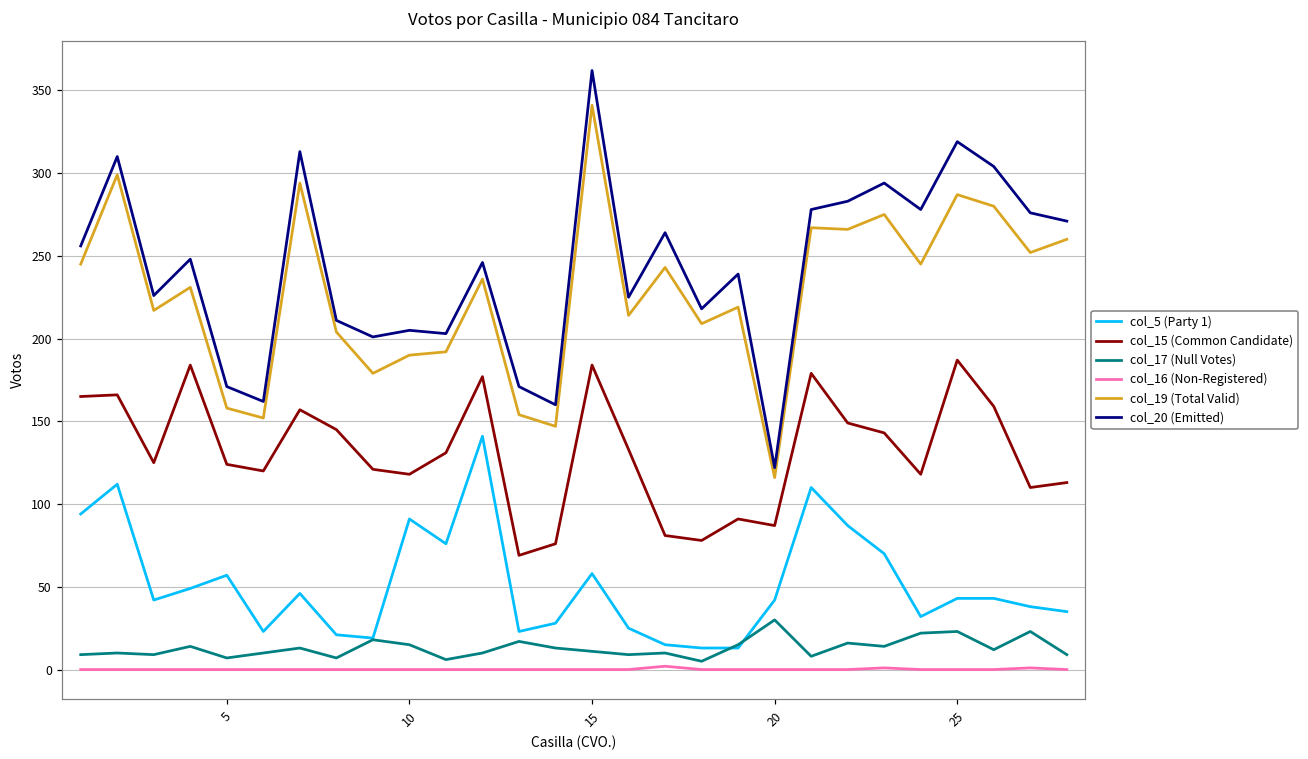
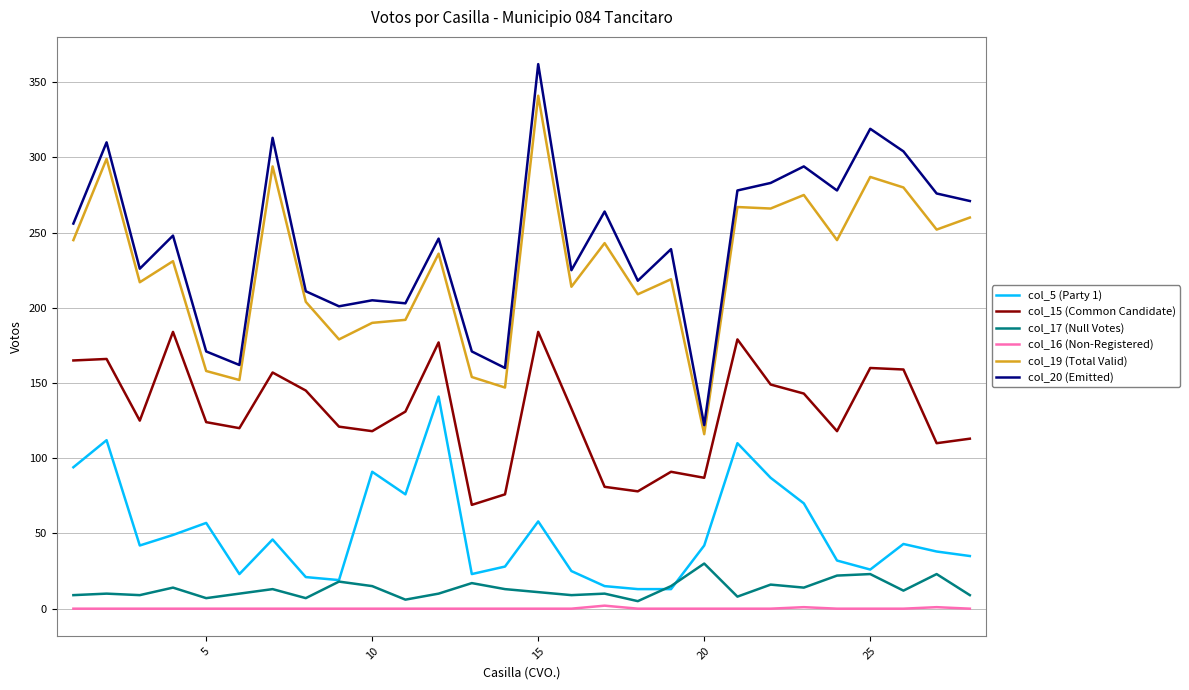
  {
    "col_5 (Party 1)": {
      "5": 57,
      "10": 91,
      "15": 58,
      "20": 42,
-     "25": 43
+     "25": 26
    },
    "col_15 (Common Candidate)": {
      "5": 124,
      "10": 118,
      "15": 184,
      "20": 87,
-     "25": 187
+     "25": 160
    },
    "col_17 (Null Votes)": {
      "5": 7,
      "10": 15,
      "15": 11,
      "20": 30,
      "25": 23
    },
    "col_16 (Non-Registered)": {
      "5": 0,
      "10": 0,
      "15": 0,
      "20": 0,
      "25": 0
    },
    "col_19 (Total Valid)": {
      "5": 158,
      "10": 190,
      "15": 341,
      "20": 116,
      "25": 287
    },
    "col_20 (Emitted)": {
      "5": 171,
      "10": 205,
      "15": 362,
      "20": 122,
      "25": 319
    }
  }
